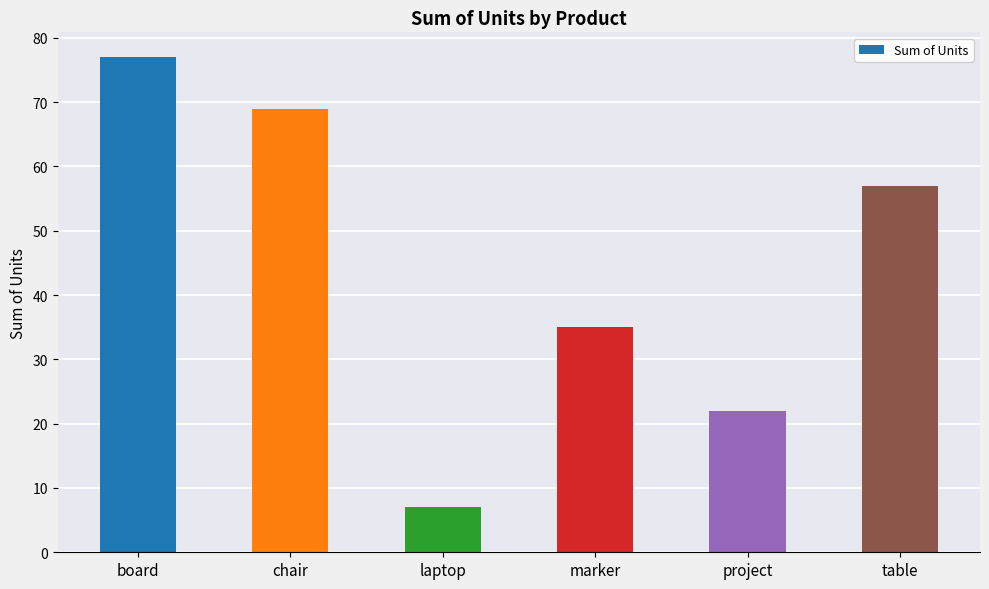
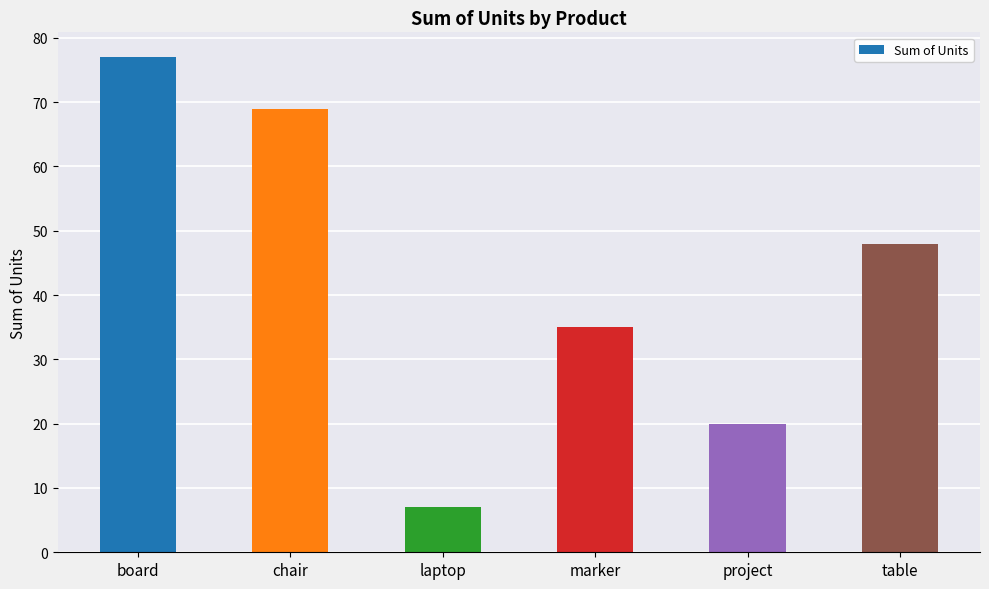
  {
    "board": 77,
    "chair": 69,
    "laptop": 7,
    "marker": 35,
-   "project": 22,
-   "table": 57
+   "project": 20,
+   "table": 48
  }
